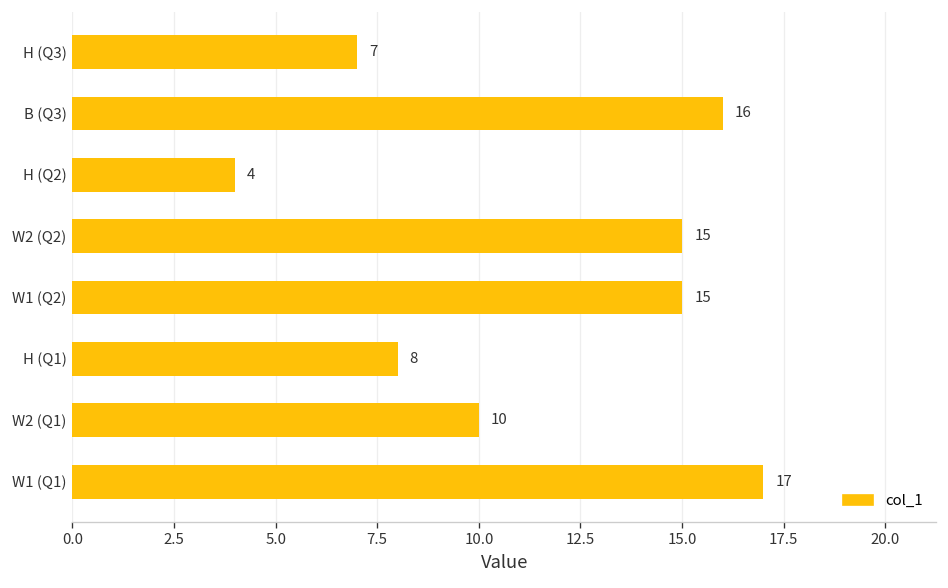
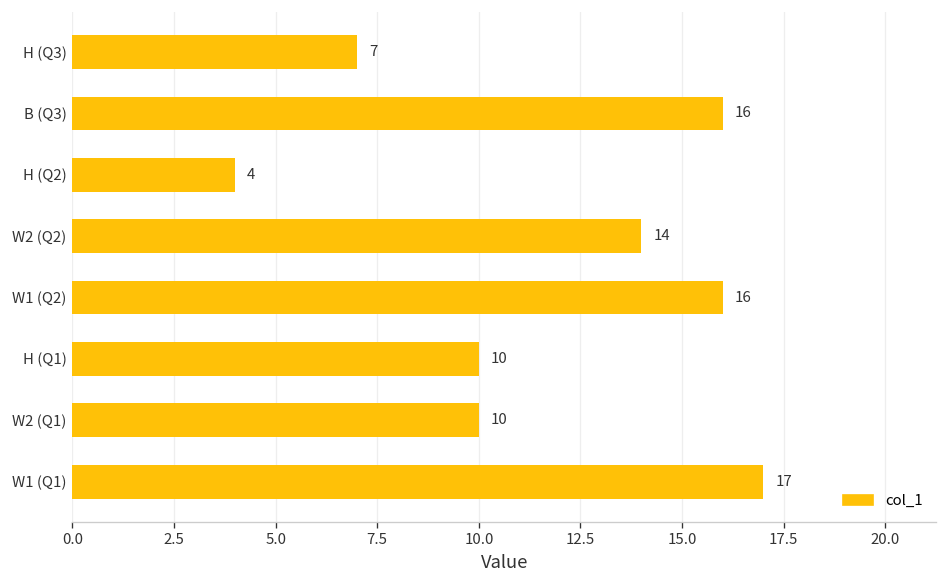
  {
    "H (Q3)": 7,
    "B (Q3)": 16,
    "H (Q2)": 4,
-   "W2 (Q2)": 15,
-   "W1 (Q2)": 15,
-   "H (Q1)": 8,
+   "W2 (Q2)": 14,
+   "W1 (Q2)": 16,
+   "H (Q1)": 10,
    "W2 (Q1)": 10,
    "W1 (Q1)": 17
  }
